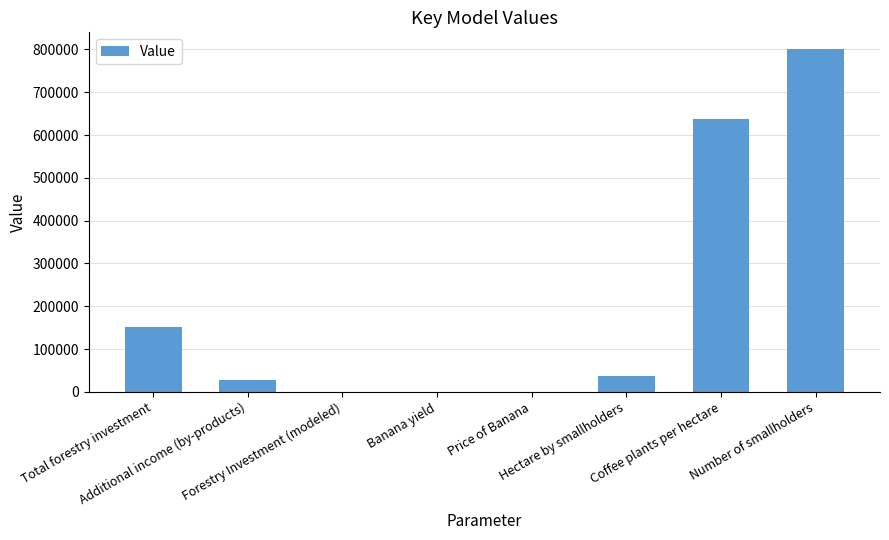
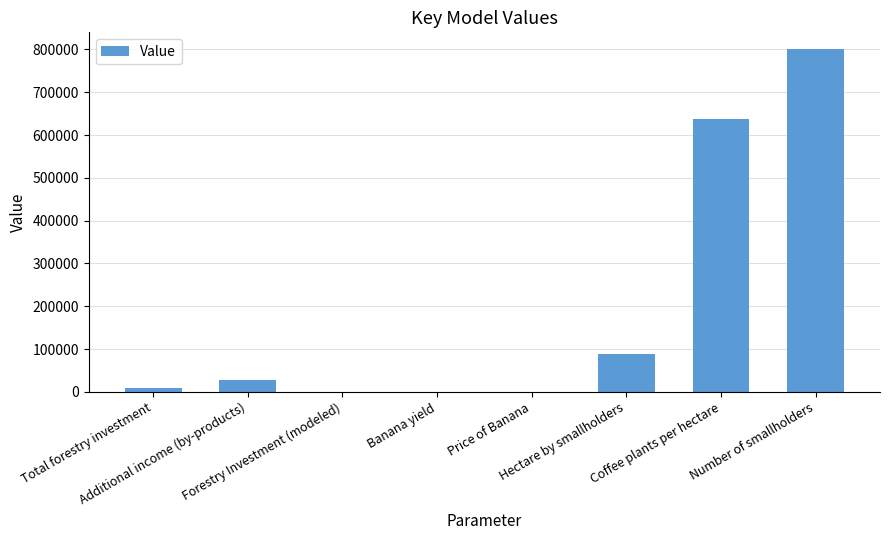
  {
-   "Total forestry investment": 150000,
+   "Total forestry investment": 10000,
    "Additional income (by-products)": 30000,
-   "Hectare by smallholders": 40000,
+   "Hectare by smallholders": 90000,
    "Coffee plants per hectare": 640000,
    "Number of smallholders": 800000
  }
